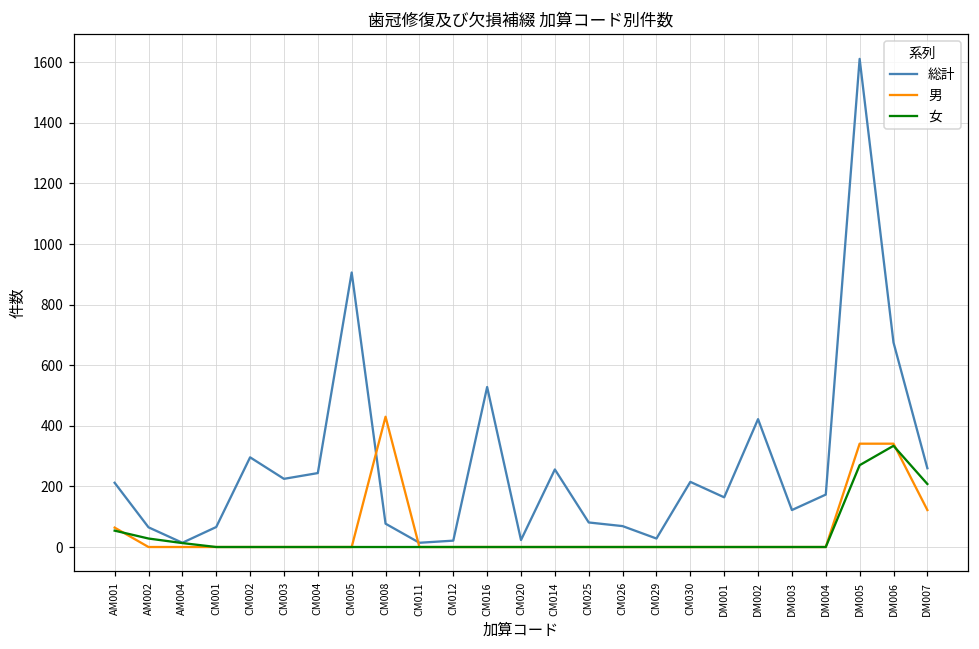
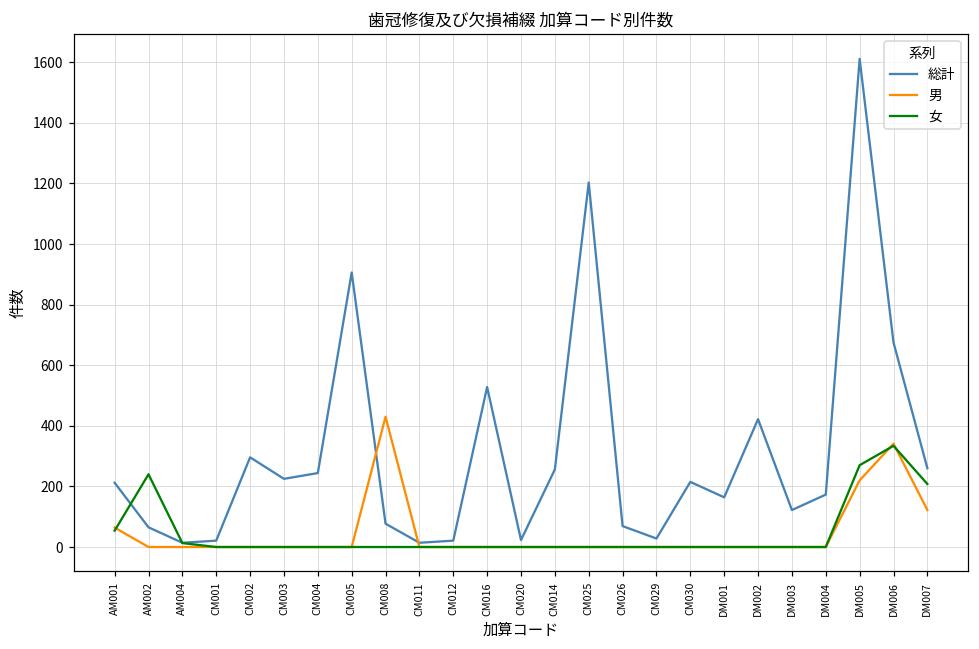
  {
    "総計": {
      "AM001": 210,
      "AM002": 70,
-     "CM001": 70,
+     "CM001": 20,
      "CM002": 300,
      "CM003": 230,
      "CM004": 240,
      "CM005": 910,
      "CM008": 80,
      "CM011": 10,
      "CM012": 20,
      "CM016": 530,
      "CM020": 20,
      "CM014": 260,
-     "CM025": 80,
+     "CM025": 1200,
      "CM026": 70,
      "CM029": 30,
      "CM030": 220,
      "DM001": 160,
      "DM002": 420,
      "DM003": 120,
      "DM004": 170,
      "DM005": 1610,
      "DM006": 680,
      "DM007": 260
    },
    "男": {
      "AM001": 60,
      "AM002": 0,
      "AM004": 0,
      "CM008": 430,
-     "DM005": 340,
+     "DM005": 220,
      "DM007": 120
    },
    "女": {
      "AM001": 50,
-     "AM002": 30,
+     "AM002": 240,
      "CM008": 0,
      "DM005": 270,
      "DM007": 210
    }
  }
